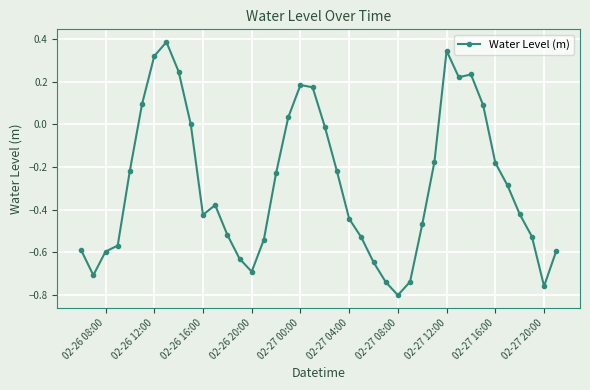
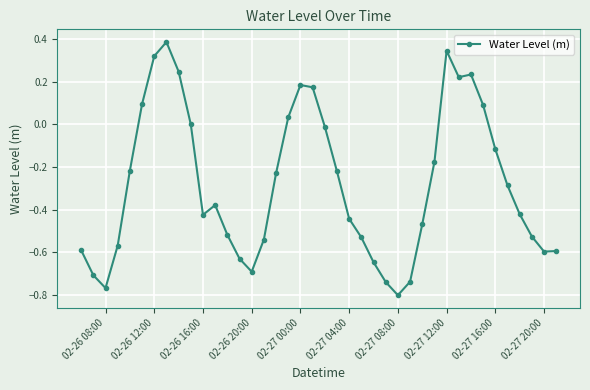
  {
-   "02-26 08:00": -0.60,
+   "02-26 08:00": -0.77,
    "02-26 12:00": 0.32,
    "02-26 16:00": -0.42,
    "02-26 20:00": -0.69,
    "02-27 00:00": 0.18,
    "02-27 04:00": -0.44,
    "02-27 08:00": -0.80,
    "02-27 12:00": 0.34,
-   "02-27 16:00": -0.18,
-   "02-27 20:00": -0.76
+   "02-27 16:00": -0.12,
+   "02-27 20:00": -0.60
  }
